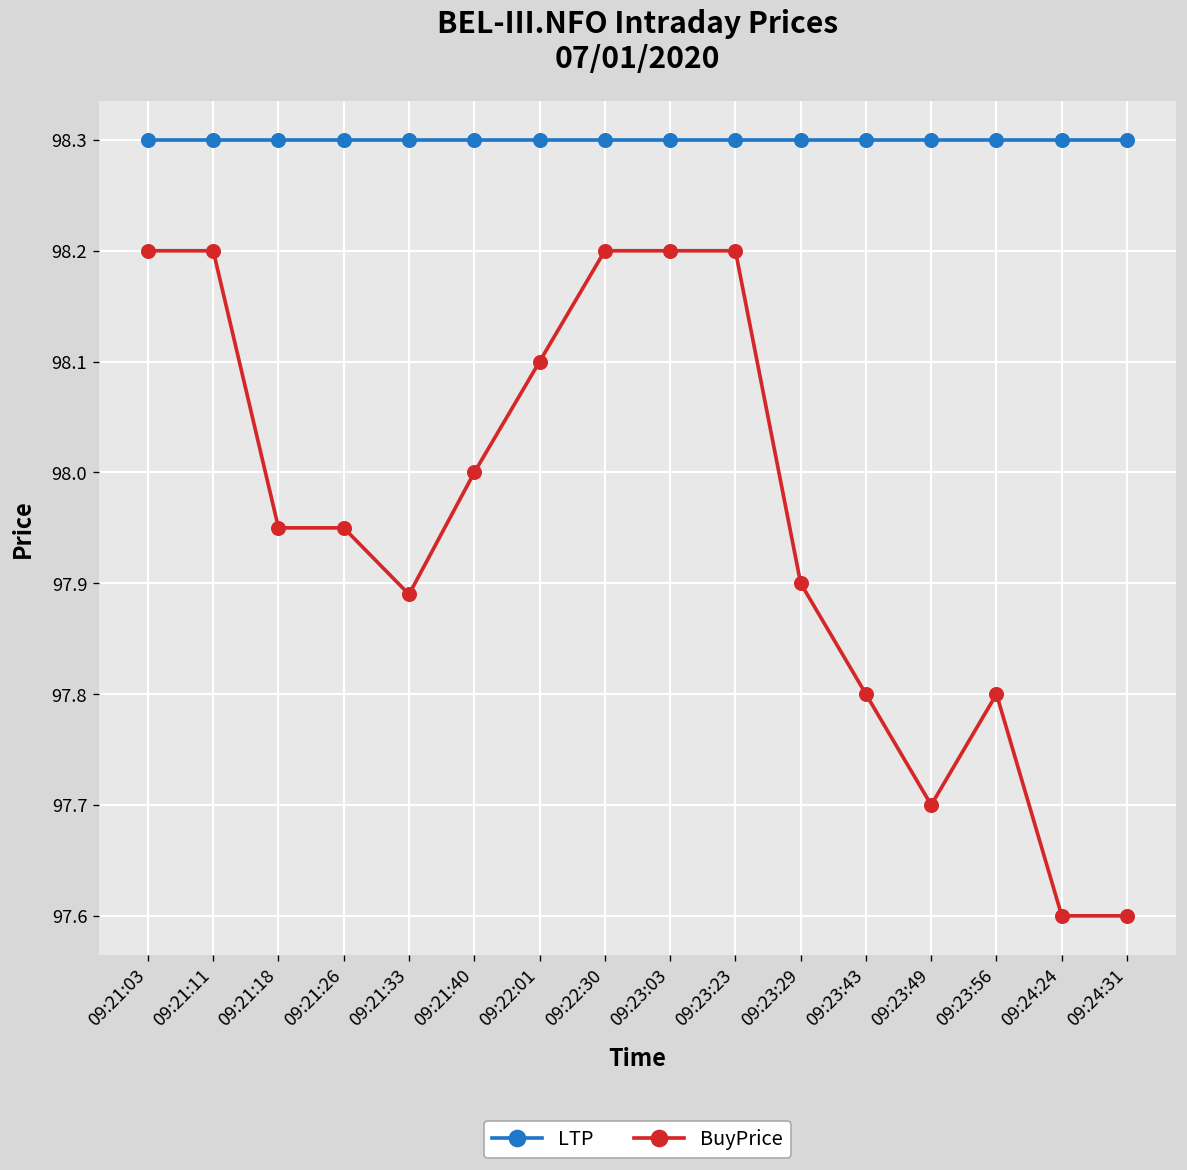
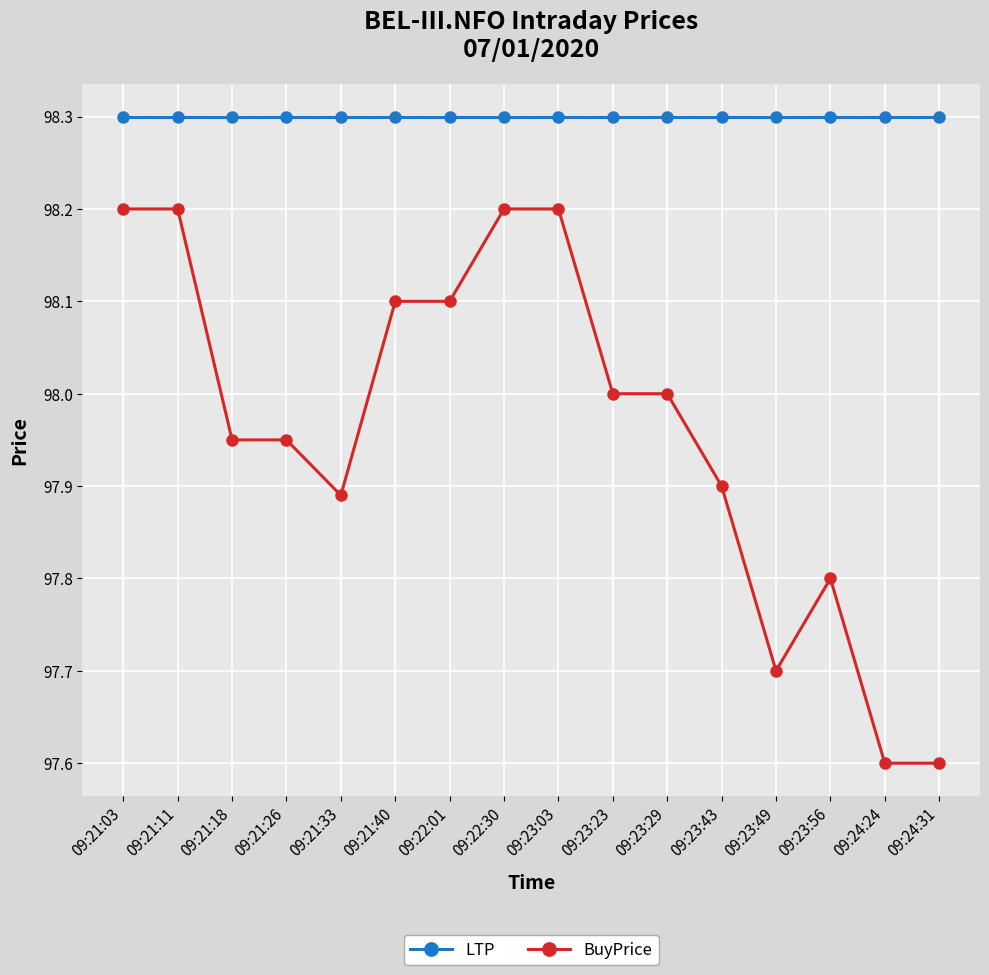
  {
    "LTP": {
      "09:21:03": 98.3,
      "09:21:11": 98.3,
      "09:21:18": 98.3,
      "09:21:26": 98.3,
      "09:21:33": 98.3,
      "09:21:40": 98.3,
      "09:22:01": 98.3,
      "09:22:30": 98.3,
      "09:23:03": 98.3,
      "09:23:23": 98.3,
      "09:23:29": 98.3,
      "09:23:43": 98.3,
      "09:23:49": 98.3,
      "09:23:56": 98.3,
      "09:24:24": 98.3,
      "09:24:31": 98.3
    },
    "BuyPrice": {
      "09:21:03": 98.2,
      "09:21:11": 98.2,
      "09:21:18": 97.95,
      "09:21:26": 97.95,
      "09:21:33": 97.89,
-     "09:21:40": 98.0,
+     "09:21:40": 98.1,
      "09:22:01": 98.1,
      "09:22:30": 98.2,
      "09:23:03": 98.2,
-     "09:23:23": 98.2,
-     "09:23:29": 97.9,
-     "09:23:43": 97.8,
+     "09:23:23": 98.0,
+     "09:23:29": 98.0,
+     "09:23:43": 97.9,
      "09:23:49": 97.7,
      "09:23:56": 97.8,
      "09:24:24": 97.6,
      "09:24:31": 97.6
    }
  }
